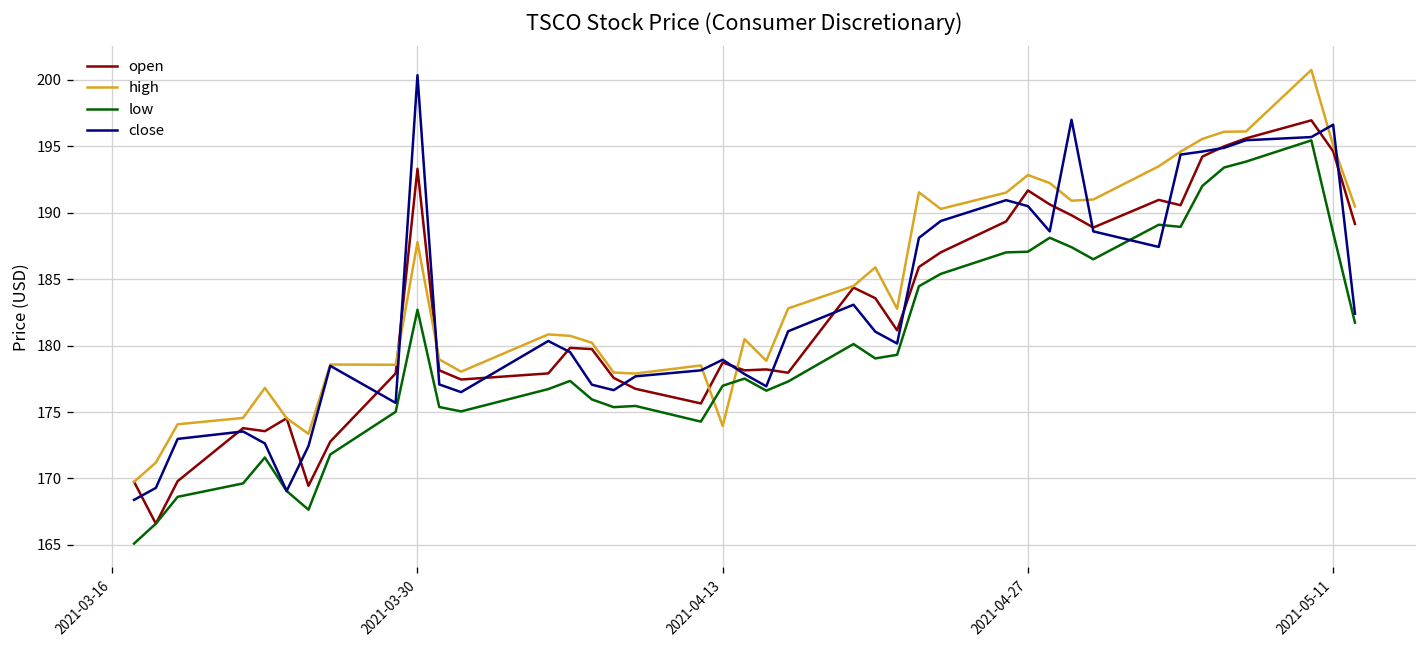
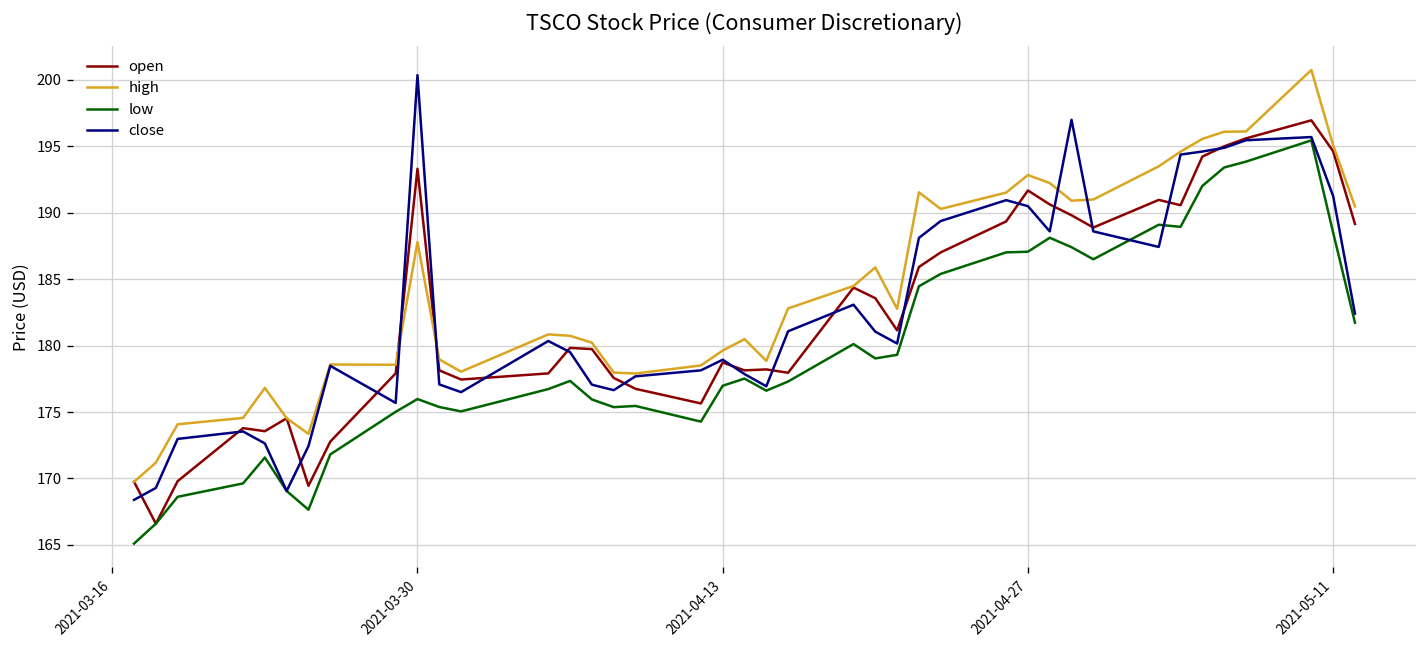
  {
    "open": {
      "2021-03-30": 193.3,
      "2021-04-27": 191.7,
      "2021-05-11": 194.6
    },
    "high": {
      "2021-03-30": 187.8,
-     "2021-04-13": 174.0,
+     "2021-04-13": 179.6,
      "2021-04-27": 192.8,
      "2021-05-11": 195.1
    },
    "low": {
-     "2021-03-30": 182.7,
+     "2021-03-30": 176.0,
      "2021-04-13": 177.0,
      "2021-04-27": 187.1,
      "2021-05-11": 188.5
    },
    "close": {
      "2021-03-30": 200.4,
      "2021-04-27": 190.5,
-     "2021-05-11": 196.6
+     "2021-05-11": 191.3
    }
  }
